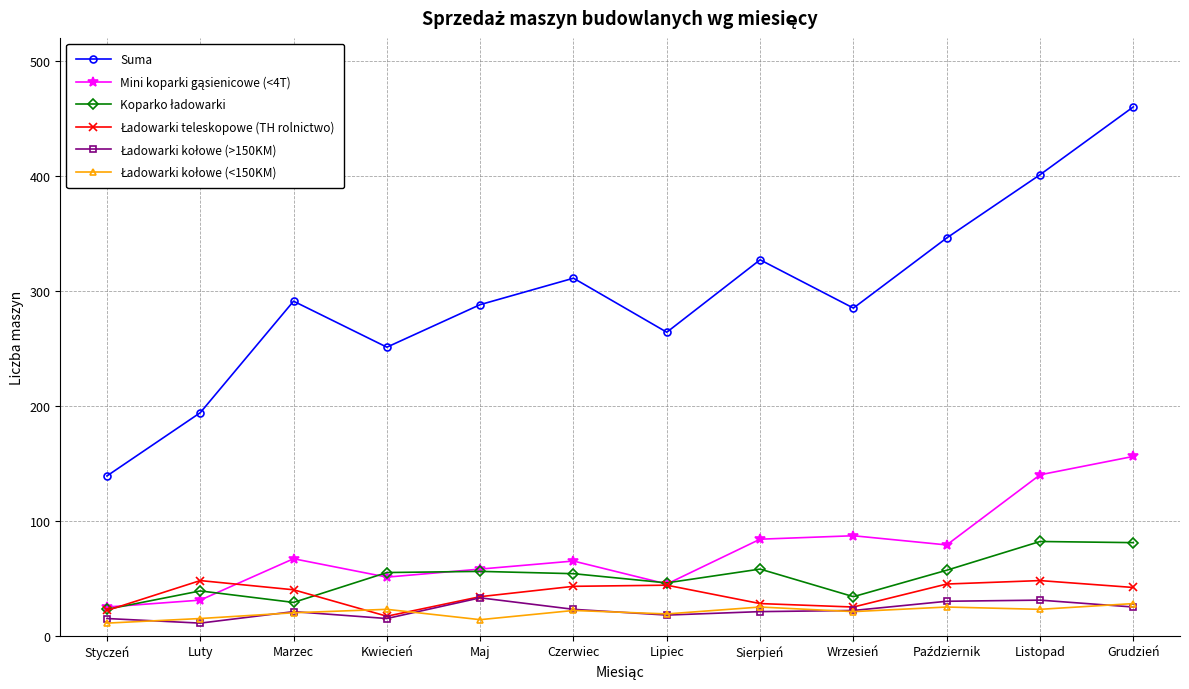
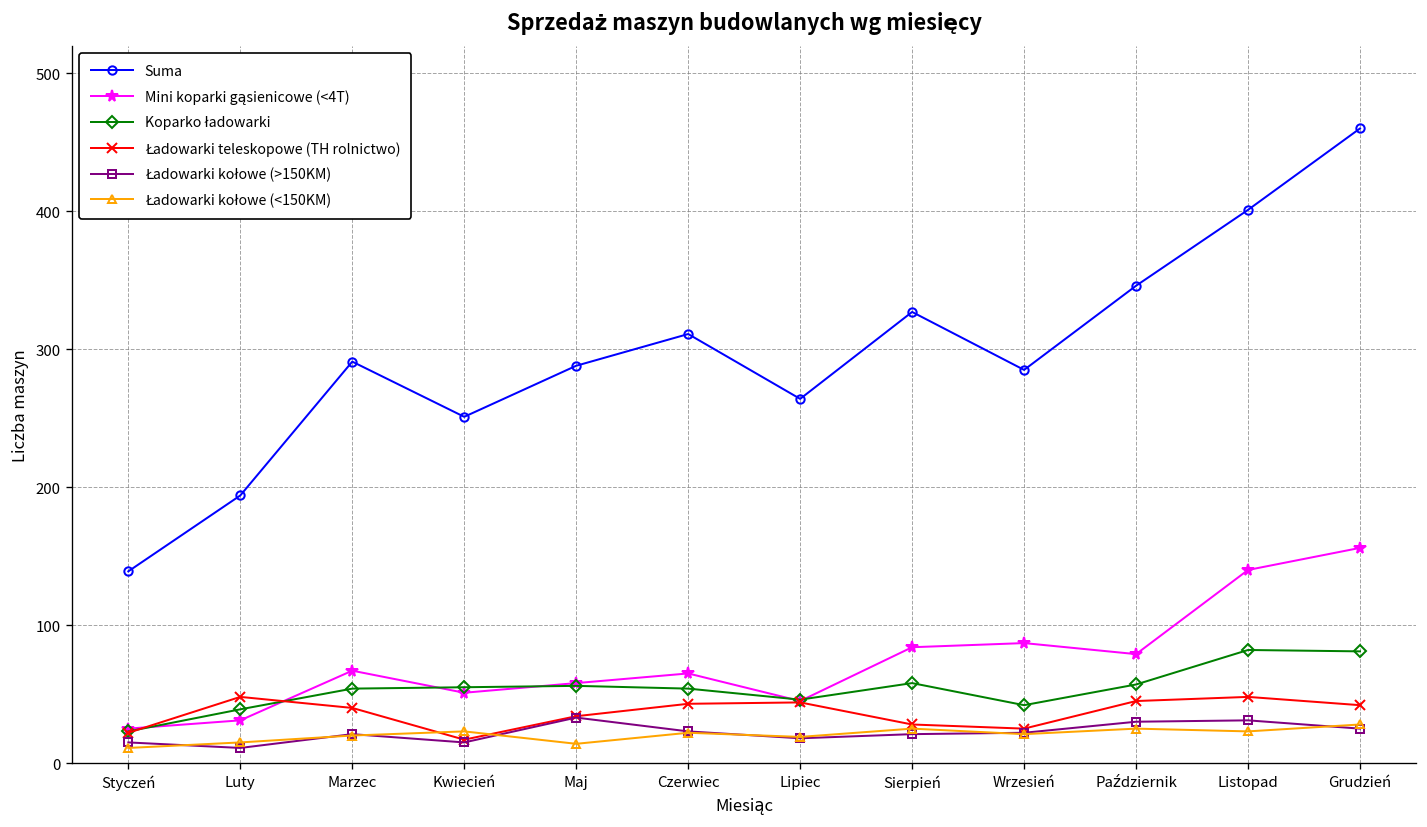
  {
    "Suma": {
      "Styczeń": 139,
      "Luty": 194,
      "Marzec": 291,
      "Kwiecień": 251,
      "Maj": 288,
      "Czerwiec": 311,
      "Lipiec": 264,
      "Sierpień": 327,
      "Wrzesień": 285,
      "Październik": 346,
      "Listopad": 401,
      "Grudzień": 460
    },
    "Mini koparki gąsienicowe (<4T)": {
      "Luty": 31,
      "Marzec": 67,
      "Kwiecień": 51,
      "Czerwiec": 65,
      "Sierpień": 84,
      "Wrzesień": 87,
      "Październik": 79,
      "Listopad": 140,
      "Grudzień": 156
    },
    "Koparko ładowarki": {
      "Luty": 39,
-     "Marzec": 29,
+     "Marzec": 54,
      "Kwiecień": 55,
      "Czerwiec": 54,
      "Sierpień": 58,
-     "Wrzesień": 34,
+     "Wrzesień": 42,
      "Październik": 57,
      "Listopad": 82,
      "Grudzień": 81
    },
    "Ładowarki teleskopowe (TH rolnictwo)": {
      "Luty": 48,
      "Marzec": 40,
      "Czerwiec": 43,
      "Sierpień": 28,
      "Wrzesień": 25,
      "Październik": 45,
      "Listopad": 48,
      "Grudzień": 42
    },
    "Ładowarki kołowe (>150KM)": {
      "Styczeń": 15,
      "Luty": 11,
      "Sierpień": 21,
      "Październik": 30,
      "Listopad": 31,
      "Grudzień": 25
    },
    "Ładowarki kołowe (<150KM)": {
      "Styczeń": 11,
      "Luty": 15,
      "Kwiecień": 23,
      "Maj": 14,
      "Sierpień": 25,
      "Październik": 25,
      "Listopad": 23,
      "Grudzień": 28
    }
  }
